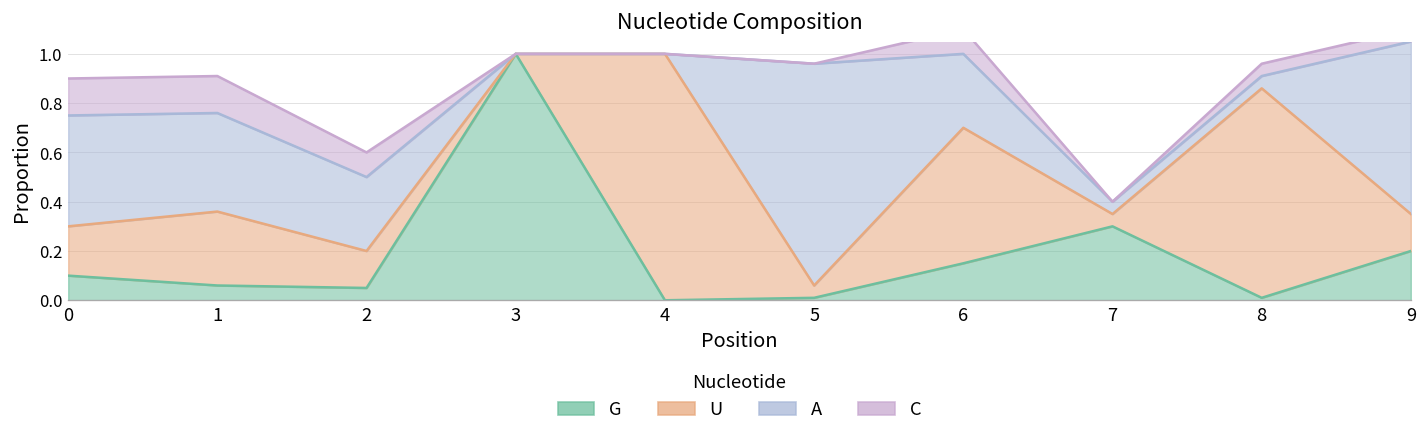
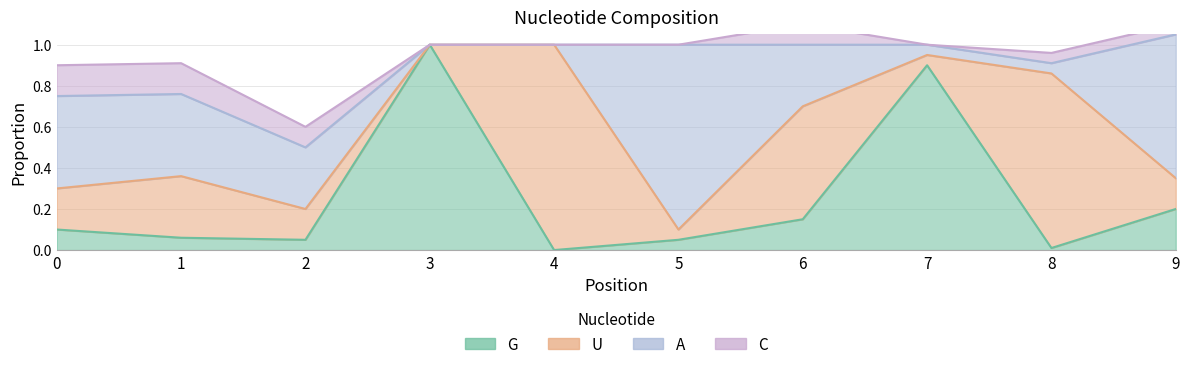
  {
    "G": {
      "0": 0.10,
      "1": 0.06,
      "2": 0.05,
      "4": 0.00,
-     "5": 0.01,
+     "5": 0.05,
      "6": 0.15,
-     "7": 0.3,
+     "7": 0.9,
      "8": 0.01,
      "9": 0.20
    },
    "U": {
      "0": 0.20,
      "1": 0.30,
      "2": 0.15,
      "5": 0.05,
      "6": 0.55,
      "7": 0.05,
      "8": 0.85,
      "9": 0.15
    }
  }
